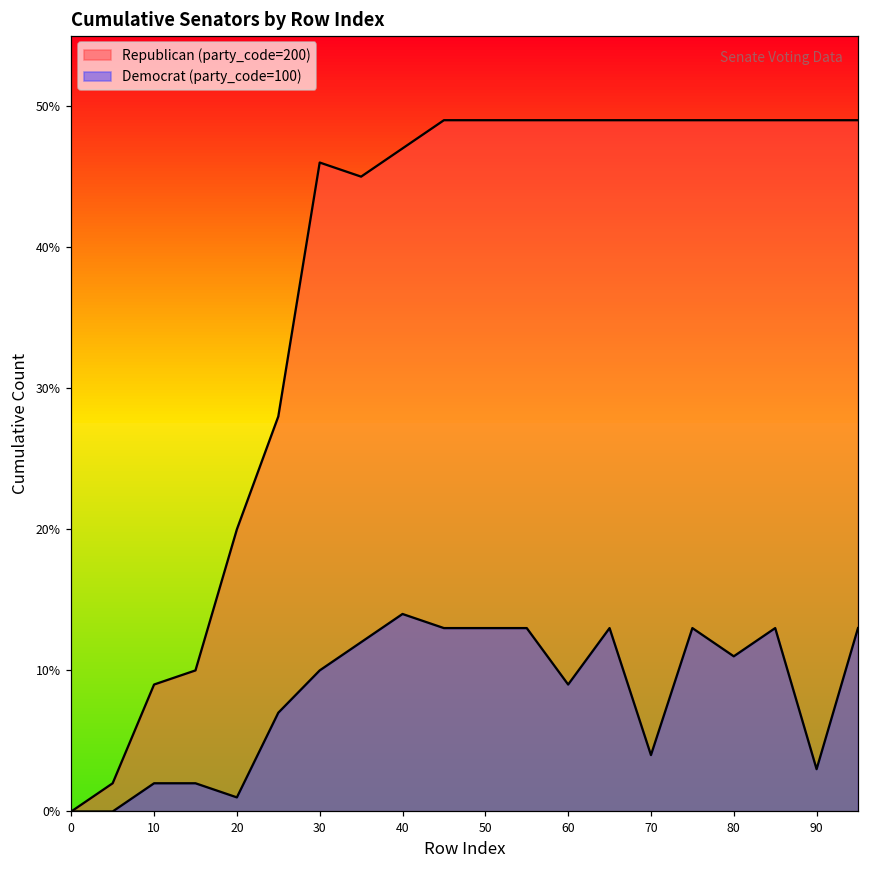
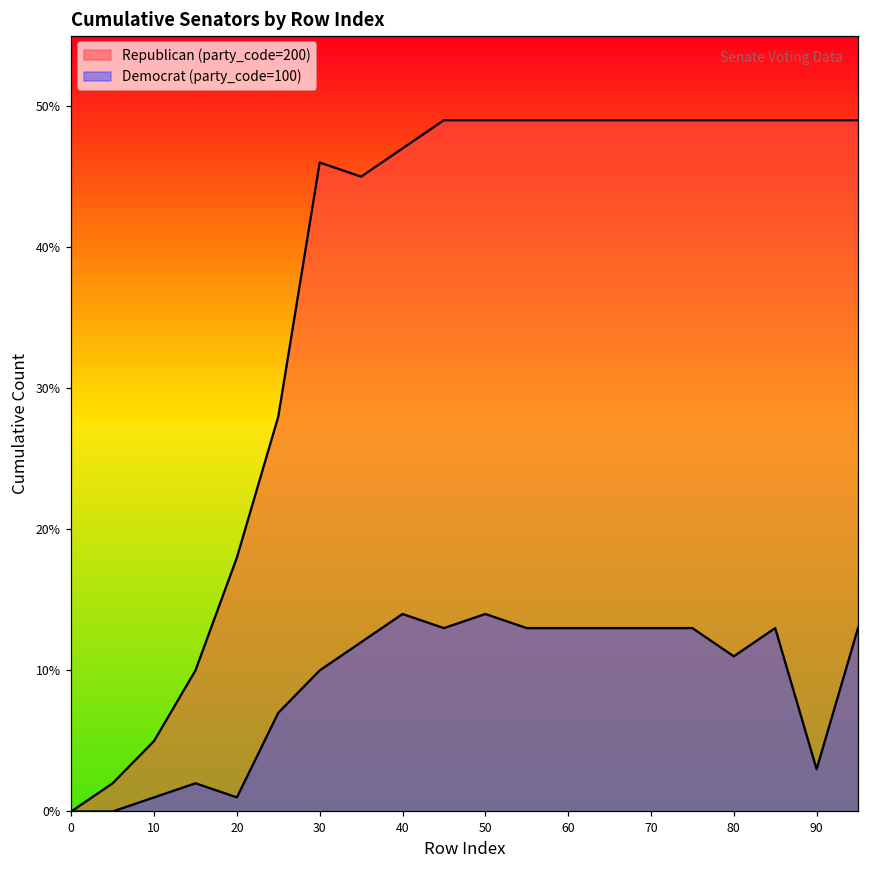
  {
    "Republican (party_code=200)": {
-     "10": "9%",
-     "20": "20%",
+     "10": "5%",
+     "20": "18%",
      "30": "46%",
      "40": "47%",
      "50": "49%",
      "60": "49%",
      "70": "49%",
      "80": "49%",
      "90": "49%"
    },
    "Democrat (party_code=100)": {
-     "10": "2%",
+     "10": "1%",
      "20": "1%",
      "30": "10%",
      "40": "14%",
-     "50": "13%",
-     "60": "9%",
-     "70": "4%",
+     "50": "14%",
+     "60": "13%",
+     "70": "13%",
      "80": "11%",
      "90": "3%"
    }
  }
